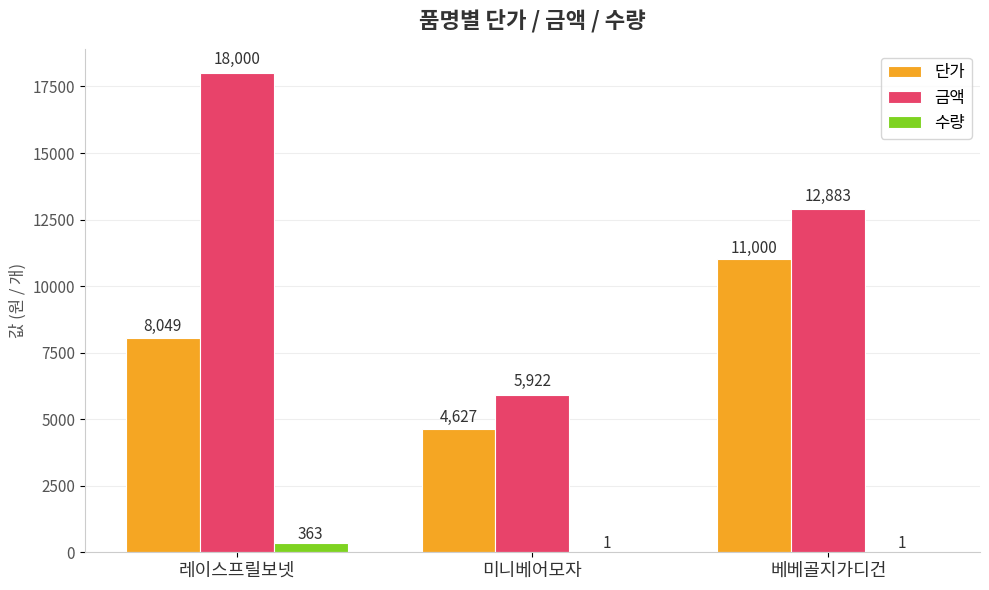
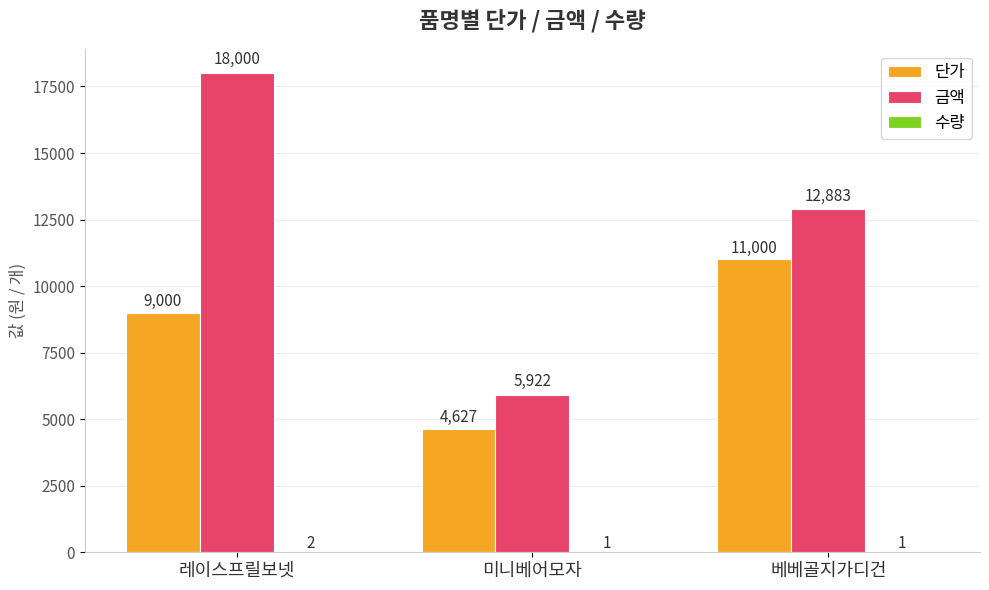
  {
    "단가": {
-     "레이스프릴보넷": "8,049",
+     "레이스프릴보넷": "9,000",
      "미니베어모자": "4,627",
      "베베골지가디건": "11,000"
    },
    "금액": {
      "레이스프릴보넷": "18,000",
      "미니베어모자": "5,922",
      "베베골지가디건": "12,883"
    },
    "수량": {
-     "레이스프릴보넷": "363",
+     "레이스프릴보넷": "2",
      "미니베어모자": "1",
      "베베골지가디건": "1"
    }
  }
